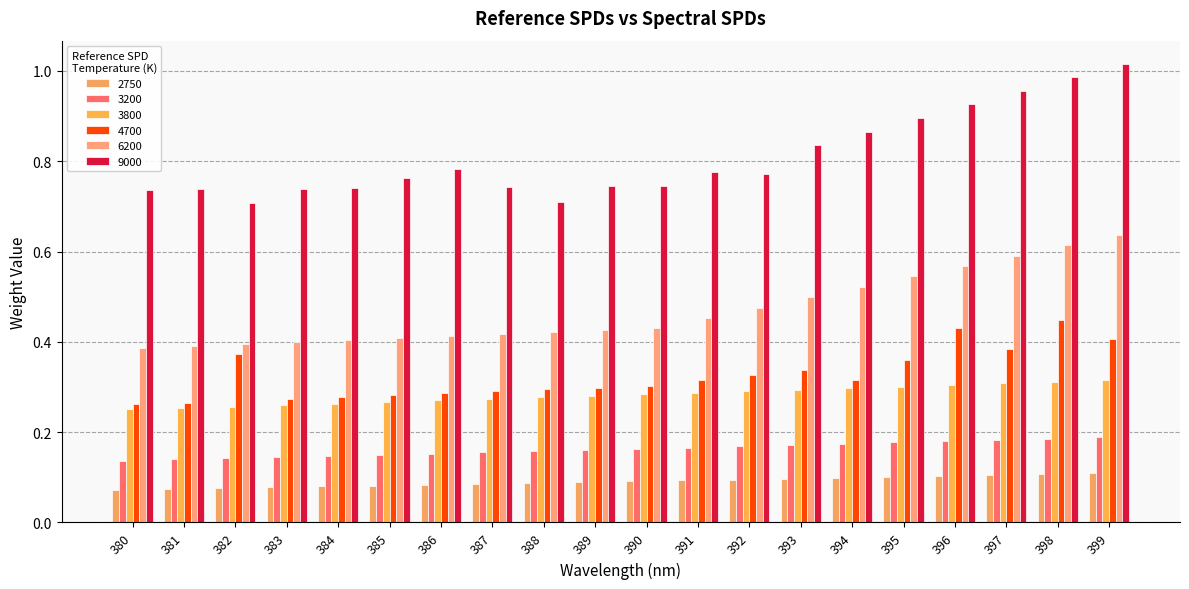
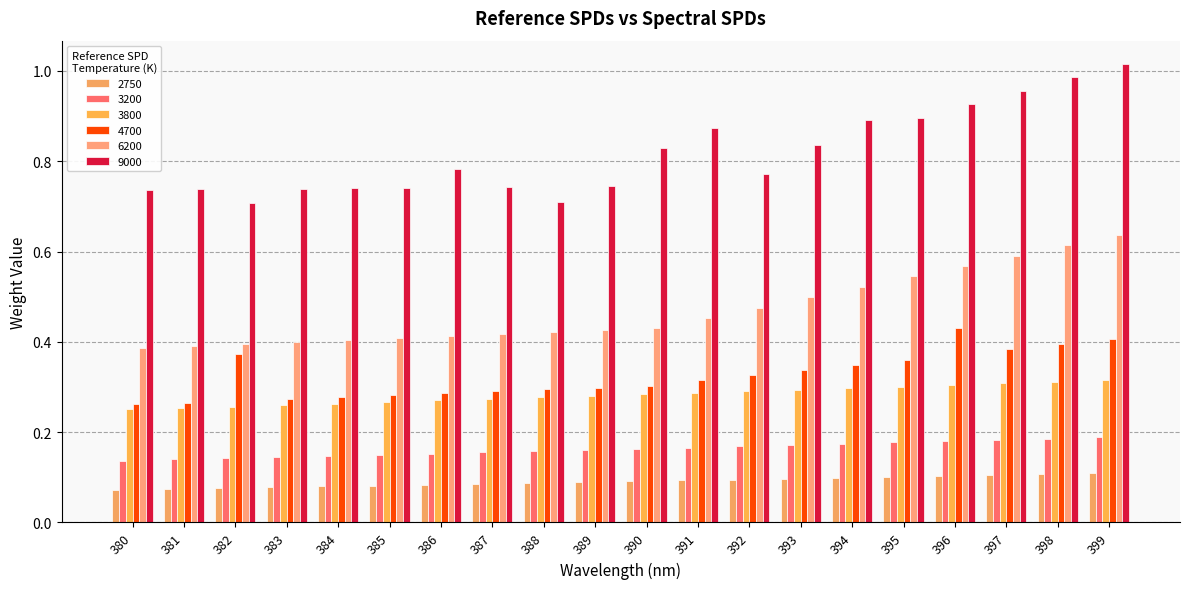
  {
    "4700": {
      "380": 0.26,
      "381": 0.27,
      "382": 0.37,
      "383": 0.27,
      "384": 0.28,
      "385": 0.28,
      "386": 0.29,
      "387": 0.29,
      "388": 0.29,
      "389": 0.30,
      "390": 0.30,
      "391": 0.31,
      "392": 0.33,
      "393": 0.34,
-     "394": 0.32,
+     "394": 0.35,
      "395": 0.36,
      "396": 0.43,
      "397": 0.38,
-     "398": 0.45,
+     "398": 0.40,
      "399": 0.41
    },
    "9000": {
      "380": 0.74,
      "381": 0.74,
      "382": 0.71,
      "383": 0.74,
      "384": 0.74,
-     "385": 0.76,
+     "385": 0.74,
      "386": 0.78,
      "387": 0.74,
      "388": 0.71,
      "389": 0.74,
-     "390": 0.75,
-     "391": 0.78,
+     "390": 0.83,
+     "391": 0.87,
      "392": 0.77,
      "393": 0.84,
-     "394": 0.87,
+     "394": 0.89,
      "395": 0.90,
      "396": 0.93,
      "397": 0.96,
      "398": 0.99,
      "399": 1.02
    }
  }
